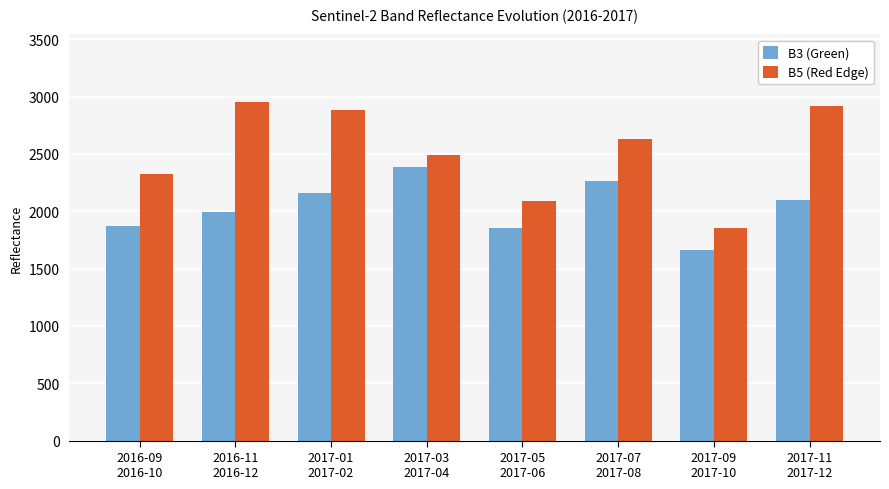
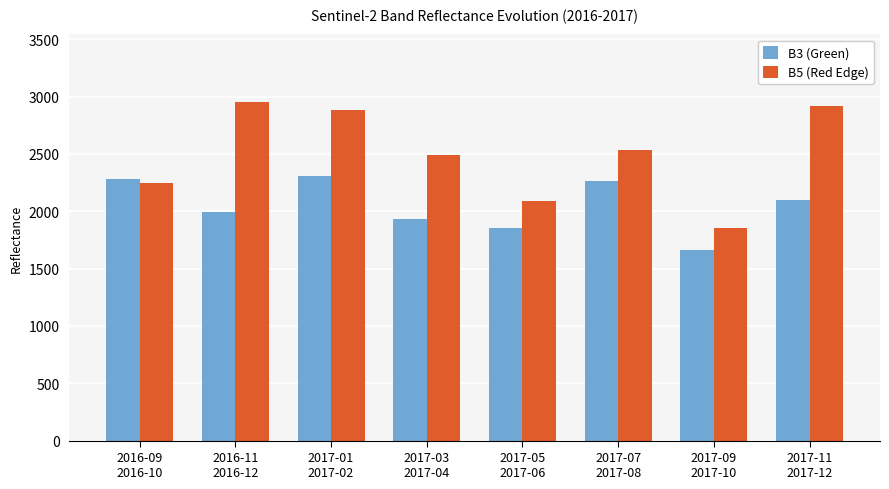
  {
    "B3 (Green)": {
-     "2016-09 2016-10": 1880,
+     "2016-09 2016-10": 2280,
      "2016-11 2016-12": 1990,
-     "2017-01 2017-02": 2160,
-     "2017-03 2017-04": 2390,
+     "2017-01 2017-02": 2310,
+     "2017-03 2017-04": 1930,
      "2017-05 2017-06": 1860,
      "2017-07 2017-08": 2260,
      "2017-09 2017-10": 1660,
      "2017-11 2017-12": 2100
    },
    "B5 (Red Edge)": {
-     "2016-09 2016-10": 2320,
+     "2016-09 2016-10": 2240,
      "2016-11 2016-12": 2950,
      "2017-01 2017-02": 2880,
      "2017-03 2017-04": 2490,
      "2017-05 2017-06": 2090,
-     "2017-07 2017-08": 2630,
+     "2017-07 2017-08": 2540,
      "2017-09 2017-10": 1860,
      "2017-11 2017-12": 2920
    }
  }
